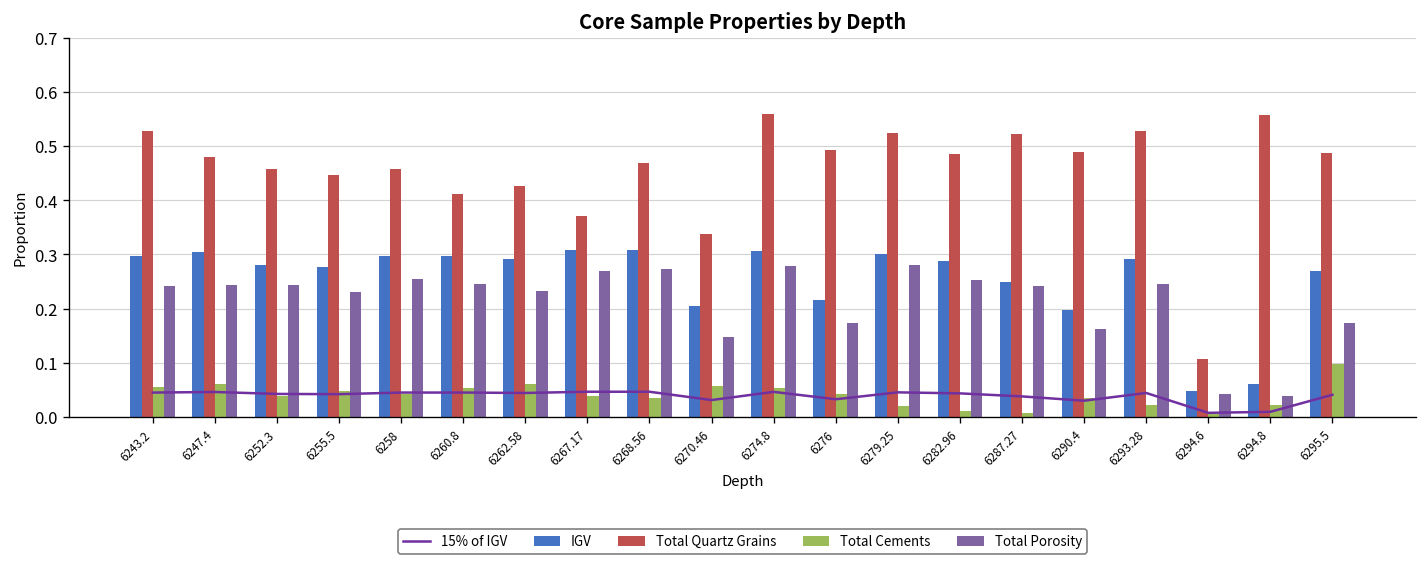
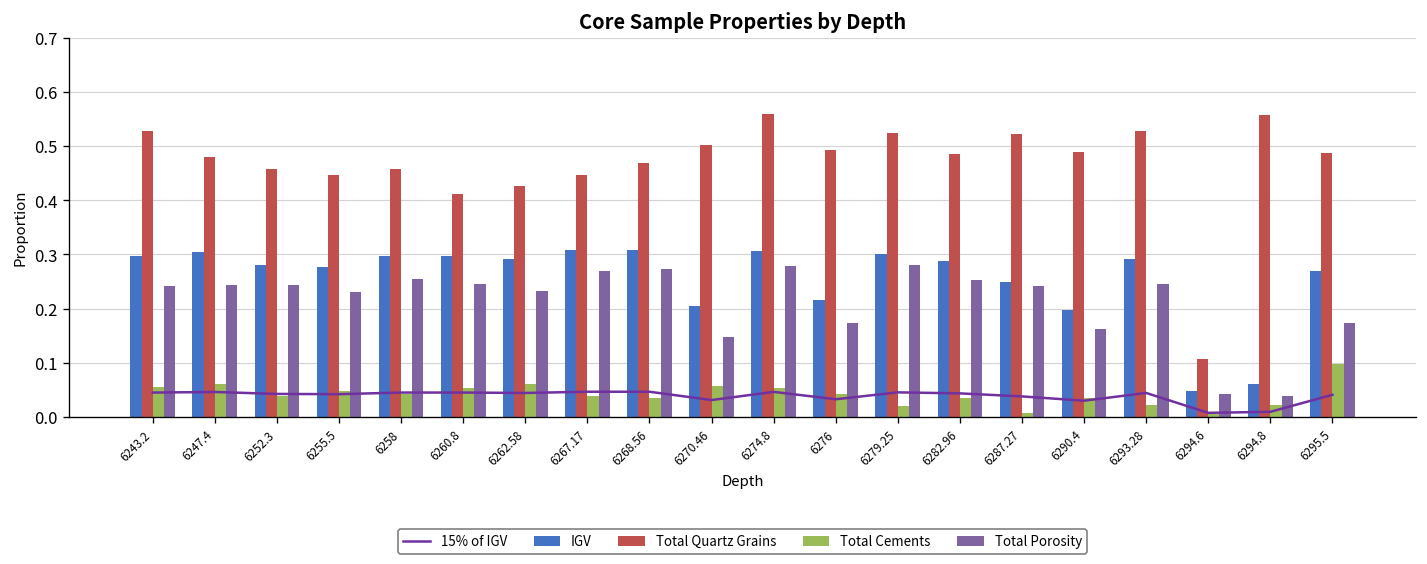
  {
    "IGV": {
      "6243.2": 0.30,
      "6247.4": 0.30,
      "6252.3": 0.28,
      "6255.5": 0.28,
      "6258": 0.30,
      "6260.8": 0.30,
      "6262.58": 0.29,
      "6267.17": 0.31,
      "6268.56": 0.31,
      "6270.46": 0.21,
      "6274.8": 0.31,
      "6276": 0.22,
      "6279.25": 0.30,
      "6282.96": 0.29,
      "6287.27": 0.25,
      "6290.4": 0.20,
      "6293.28": 0.29,
      "6294.6": 0.05,
      "6294.8": 0.06,
      "6295.5": 0.27
    },
    "Total Quartz Grains": {
      "6243.2": 0.53,
      "6247.4": 0.48,
      "6252.3": 0.46,
      "6255.5": 0.45,
      "6258": 0.46,
      "6260.8": 0.41,
      "6262.58": 0.43,
-     "6267.17": 0.37,
+     "6267.17": 0.45,
      "6268.56": 0.47,
-     "6270.46": 0.34,
+     "6270.46": 0.50,
      "6274.8": 0.56,
      "6276": 0.49,
      "6279.25": 0.52,
      "6282.96": 0.49,
      "6287.27": 0.52,
      "6290.4": 0.49,
      "6293.28": 0.53,
      "6294.6": 0.11,
      "6294.8": 0.56,
      "6295.5": 0.49
    },
    "Total Cements": {
      "6243.2": 0.06,
      "6247.4": 0.06,
      "6252.3": 0.04,
      "6255.5": 0.05,
      "6258": 0.04,
      "6260.8": 0.05,
      "6262.58": 0.06,
      "6267.17": 0.04,
      "6268.56": 0.04,
      "6270.46": 0.06,
      "6274.8": 0.05,
      "6276": 0.04,
      "6279.25": 0.02,
-     "6282.96": 0.01,
+     "6282.96": 0.04,
      "6287.27": 0.01,
      "6290.4": 0.03,
      "6293.28": 0.02,
      "6294.8": 0.02,
      "6295.5": 0.10
    }
  }
